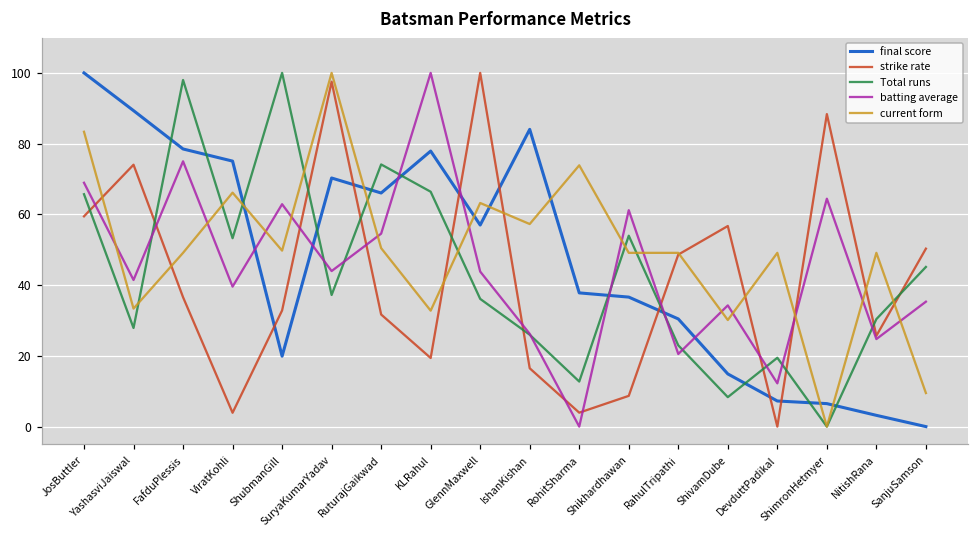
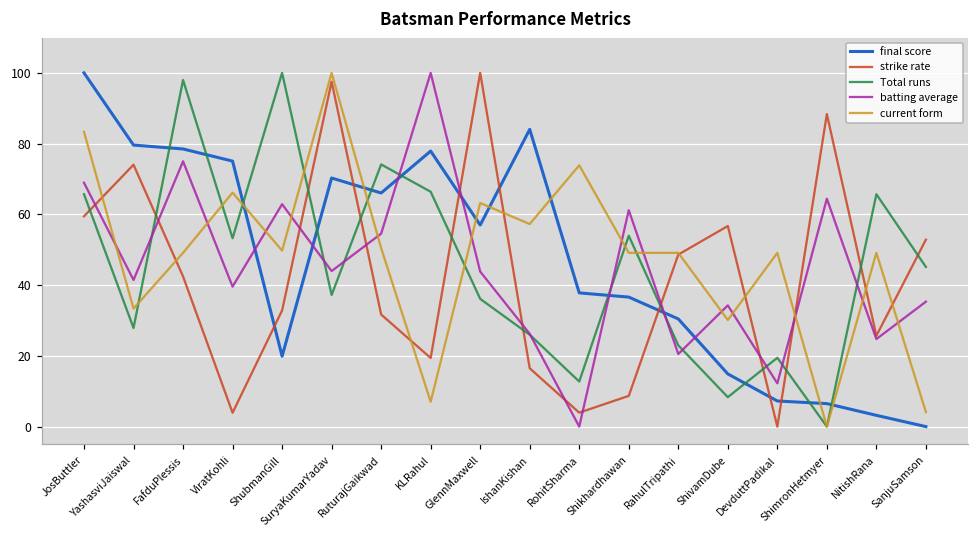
  {
    "final score": {
      "JosButtler": 100,
-     "YashasviJaiswal": 89,
+     "YashasviJaiswal": 80,
      "FafduPlessis": 78,
      "ViratKohli": 75,
      "ShubmanGill": 20,
      "SuryaKumarYadav": 70,
      "RuturajGaikwad": 66,
      "KLRahul": 78,
      "GlennMaxwell": 57,
      "IshanKishan": 84,
      "RohitSharma": 38,
      "Shikhardhawan": 37,
      "RahulTripathi": 30,
      "ShivamDube": 15,
      "DevduttPadikal": 7,
      "ShimronHetmyer": 6,
      "NitishRana": 3,
      "SanjuSamson": 0
    },
    "strike rate": {
      "JosButtler": 59,
      "YashasviJaiswal": 74,
-     "FafduPlessis": 37,
+     "FafduPlessis": 42,
      "ViratKohli": 4,
      "ShubmanGill": 33,
      "SuryaKumarYadav": 98,
      "RuturajGaikwad": 32,
      "KLRahul": 19,
      "GlennMaxwell": 100,
      "IshanKishan": 16,
      "RohitSharma": 4,
      "Shikhardhawan": 9,
      "ShivamDube": 57,
      "DevduttPadikal": 0,
      "ShimronHetmyer": 88,
      "NitishRana": 26,
-     "SanjuSamson": 50
+     "SanjuSamson": 53
    },
    "Total runs": {
      "JosButtler": 66,
      "YashasviJaiswal": 28,
      "FafduPlessis": 98,
      "ViratKohli": 53,
      "ShubmanGill": 100,
      "SuryaKumarYadav": 37,
      "RuturajGaikwad": 74,
      "KLRahul": 66,
      "GlennMaxwell": 36,
      "RohitSharma": 13,
      "Shikhardhawan": 54,
      "RahulTripathi": 23,
      "ShivamDube": 8,
      "DevduttPadikal": 19,
-     "NitishRana": 30,
+     "NitishRana": 66,
      "SanjuSamson": 45
    },
    "batting average": {
      "JosButtler": 69,
      "YashasviJaiswal": 41,
      "FafduPlessis": 75,
      "ViratKohli": 40,
      "ShubmanGill": 63,
      "SuryaKumarYadav": 44,
      "RuturajGaikwad": 55,
      "KLRahul": 100,
      "GlennMaxwell": 44,
      "RohitSharma": 0,
      "Shikhardhawan": 61,
      "RahulTripathi": 21,
      "ShivamDube": 34,
      "DevduttPadikal": 12,
      "ShimronHetmyer": 64,
      "NitishRana": 25,
      "SanjuSamson": 35
    },
    "current form": {
      "JosButtler": 83,
      "YashasviJaiswal": 33,
      "FafduPlessis": 49,
      "ViratKohli": 66,
      "ShubmanGill": 50,
      "SuryaKumarYadav": 100,
      "RuturajGaikwad": 50,
-     "KLRahul": 33,
+     "KLRahul": 7,
      "GlennMaxwell": 63,
      "IshanKishan": 57,
      "RohitSharma": 74,
      "Shikhardhawan": 49,
      "ShivamDube": 30,
      "DevduttPadikal": 49,
      "NitishRana": 49,
-     "SanjuSamson": 9
+     "SanjuSamson": 4
    }
  }
